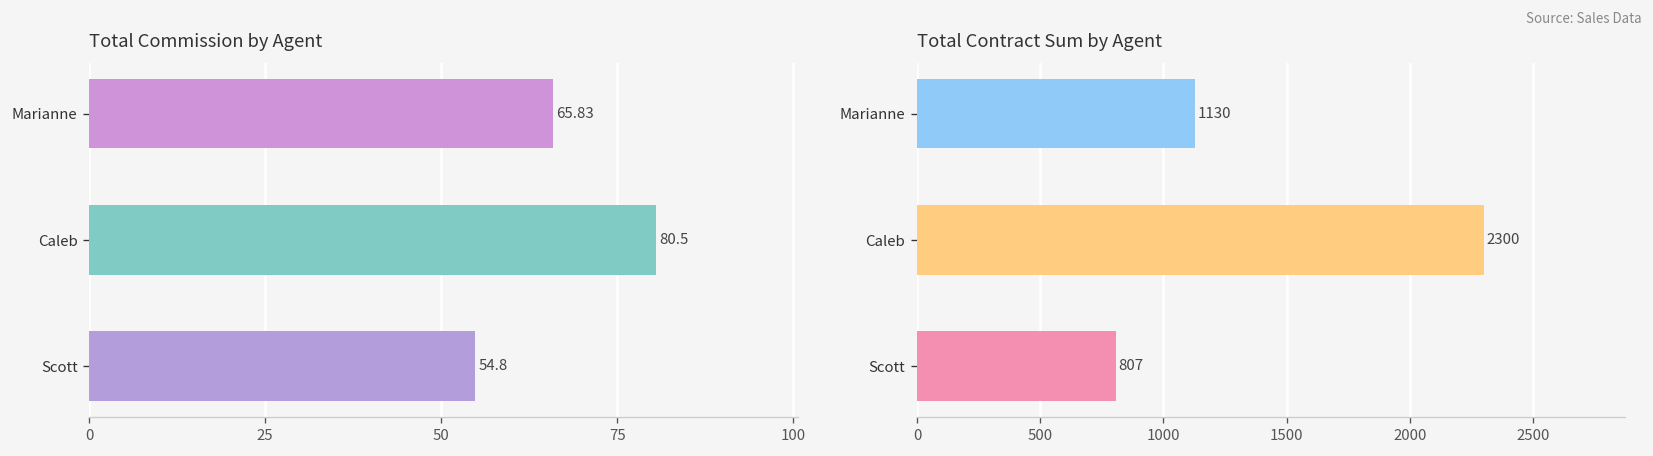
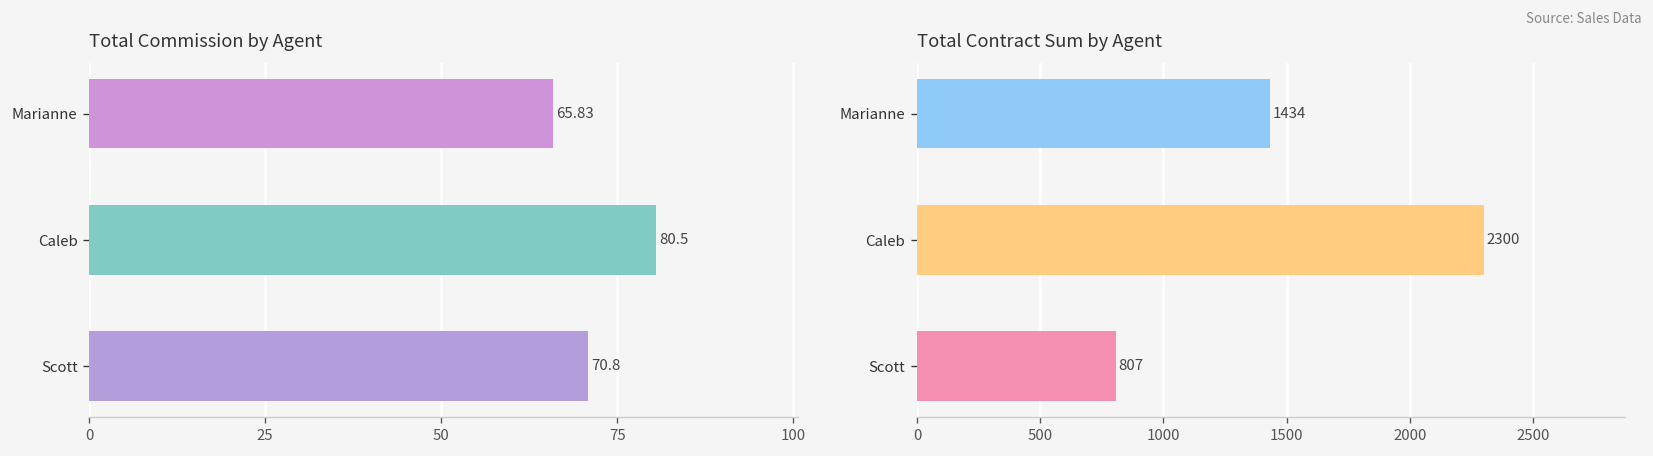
  {
    "Total Commission by Agent": {
      "Marianne": 65.83,
      "Caleb": 80.5,
-     "Scott": 54.8
+     "Scott": 70.8
    },
    "Total Contract Sum by Agent": {
-     "Marianne": 1130,
+     "Marianne": 1434,
      "Caleb": 2300,
      "Scott": 807
    }
  }
